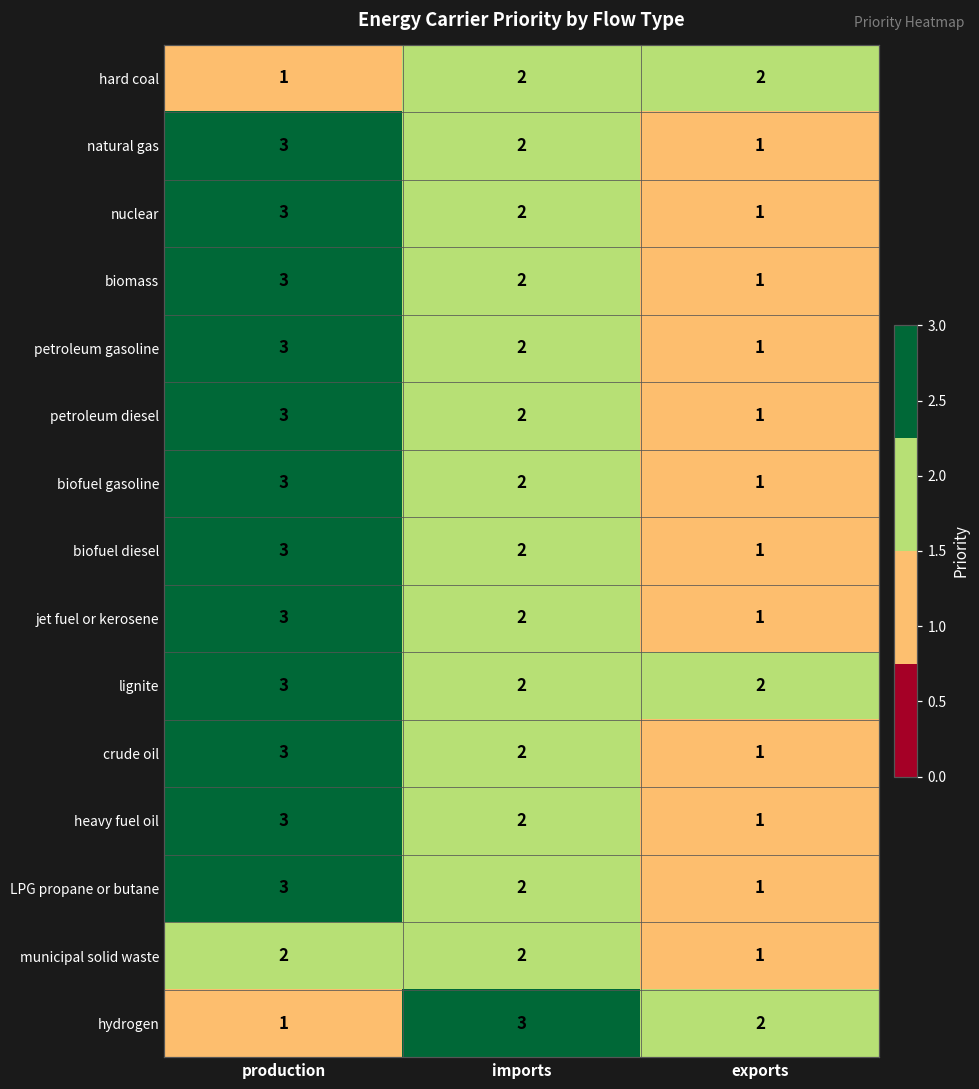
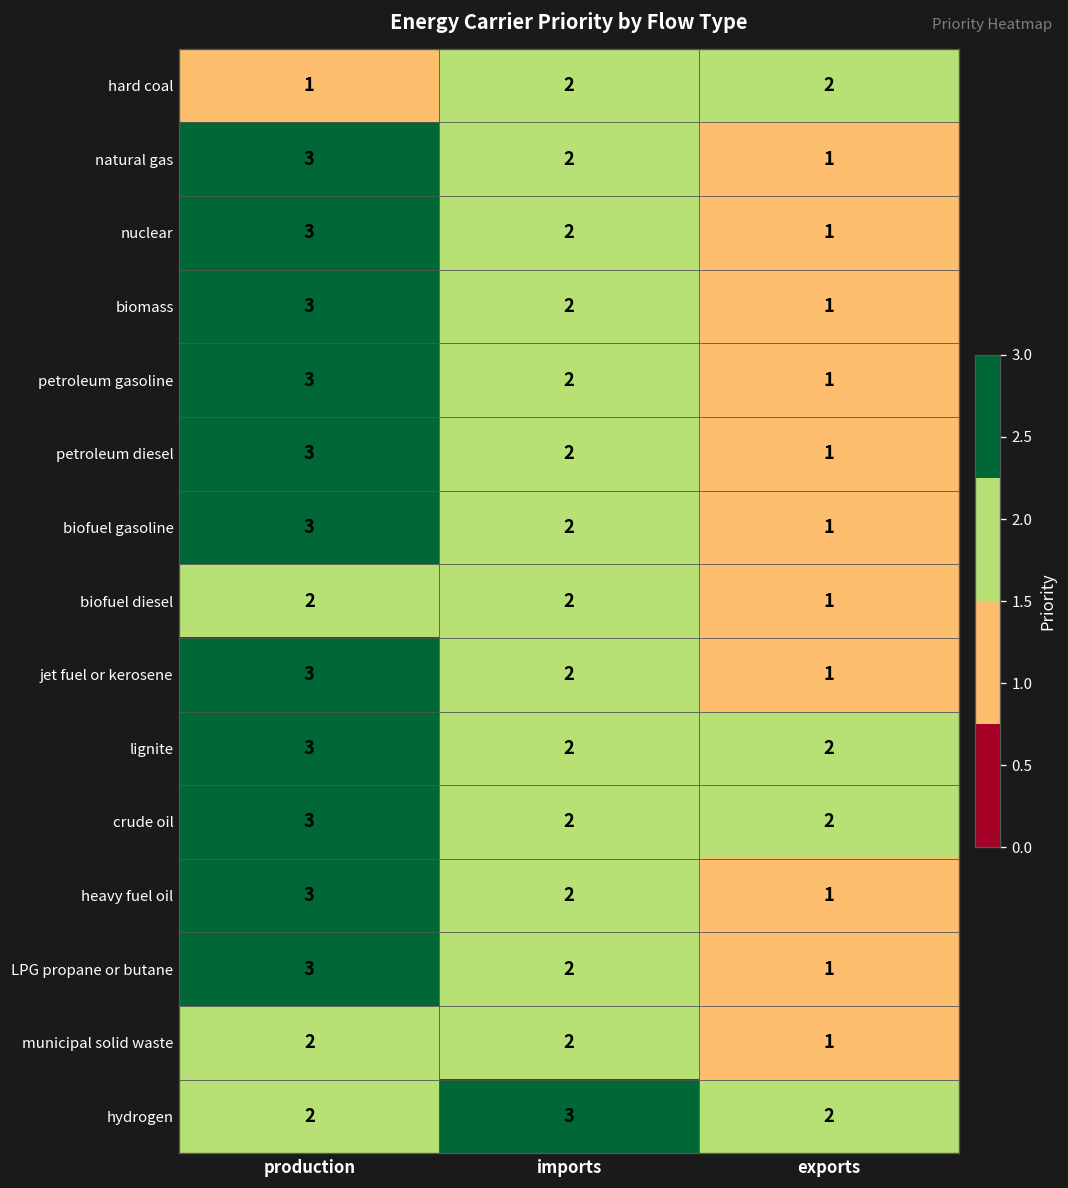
  {
    "hard coal": {
      "production": 1,
      "imports": 2,
      "exports": 2
    },
    "natural gas": {
      "production": 3,
      "imports": 2,
      "exports": 1
    },
    "nuclear": {
      "production": 3,
      "imports": 2,
      "exports": 1
    },
    "biomass": {
      "production": 3,
      "imports": 2,
      "exports": 1
    },
    "petroleum gasoline": {
      "production": 3,
      "imports": 2,
      "exports": 1
    },
    "petroleum diesel": {
      "production": 3,
      "imports": 2,
      "exports": 1
    },
    "biofuel gasoline": {
      "production": 3,
      "imports": 2,
      "exports": 1
    },
    "biofuel diesel": {
-     "production": 3,
+     "production": 2,
      "imports": 2,
      "exports": 1
    },
    "jet fuel or kerosene": {
      "production": 3,
      "imports": 2,
      "exports": 1
    },
    "lignite": {
      "production": 3,
      "imports": 2,
      "exports": 2
    },
    "crude oil": {
      "production": 3,
      "imports": 2,
-     "exports": 1
+     "exports": 2
    },
    "heavy fuel oil": {
      "production": 3,
      "imports": 2,
      "exports": 1
    },
    "LPG propane or butane": {
      "production": 3,
      "imports": 2,
      "exports": 1
    },
    "municipal solid waste": {
      "production": 2,
      "imports": 2,
      "exports": 1
    },
    "hydrogen": {
-     "production": 1,
+     "production": 2,
      "imports": 3,
      "exports": 2
    }
  }
